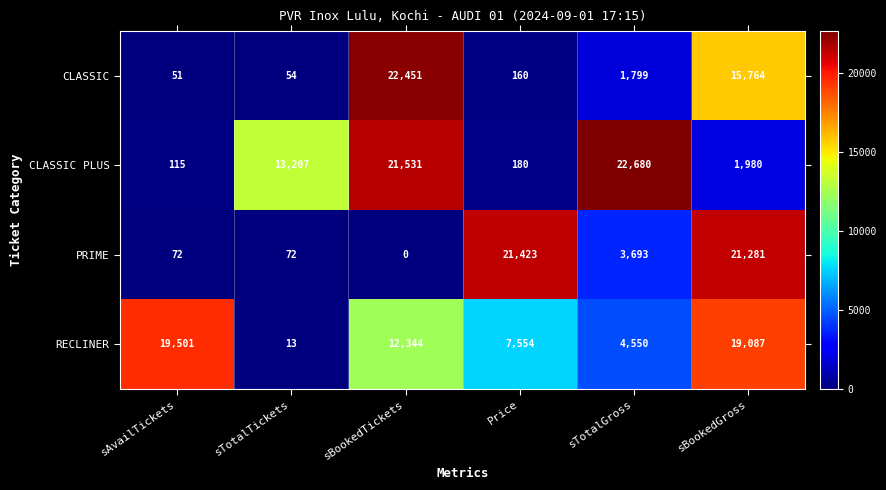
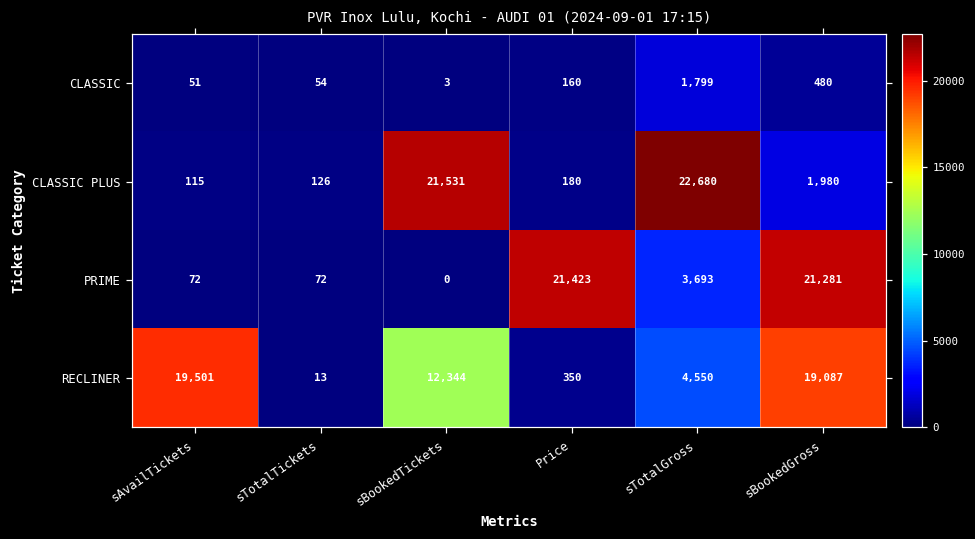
  {
    "CLASSIC": {
      "sAvailTickets": "51",
      "sTotalTickets": "54",
-     "sBookedTickets": "22,451",
+     "sBookedTickets": "3",
      "Price": "160",
      "sTotalGross": "1,799",
-     "sBookedGross": "15,764"
+     "sBookedGross": "480"
    },
    "CLASSIC PLUS": {
      "sAvailTickets": "115",
-     "sTotalTickets": "13,207",
+     "sTotalTickets": "126",
      "sBookedTickets": "21,531",
      "Price": "180",
      "sTotalGross": "22,680",
      "sBookedGross": "1,980"
    },
    "PRIME": {
      "sAvailTickets": "72",
      "sTotalTickets": "72",
      "sBookedTickets": "0",
      "Price": "21,423",
      "sTotalGross": "3,693",
      "sBookedGross": "21,281"
    },
    "RECLINER": {
      "sAvailTickets": "19,501",
      "sTotalTickets": "13",
      "sBookedTickets": "12,344",
-     "Price": "7,554",
+     "Price": "350",
      "sTotalGross": "4,550",
      "sBookedGross": "19,087"
    }
  }
